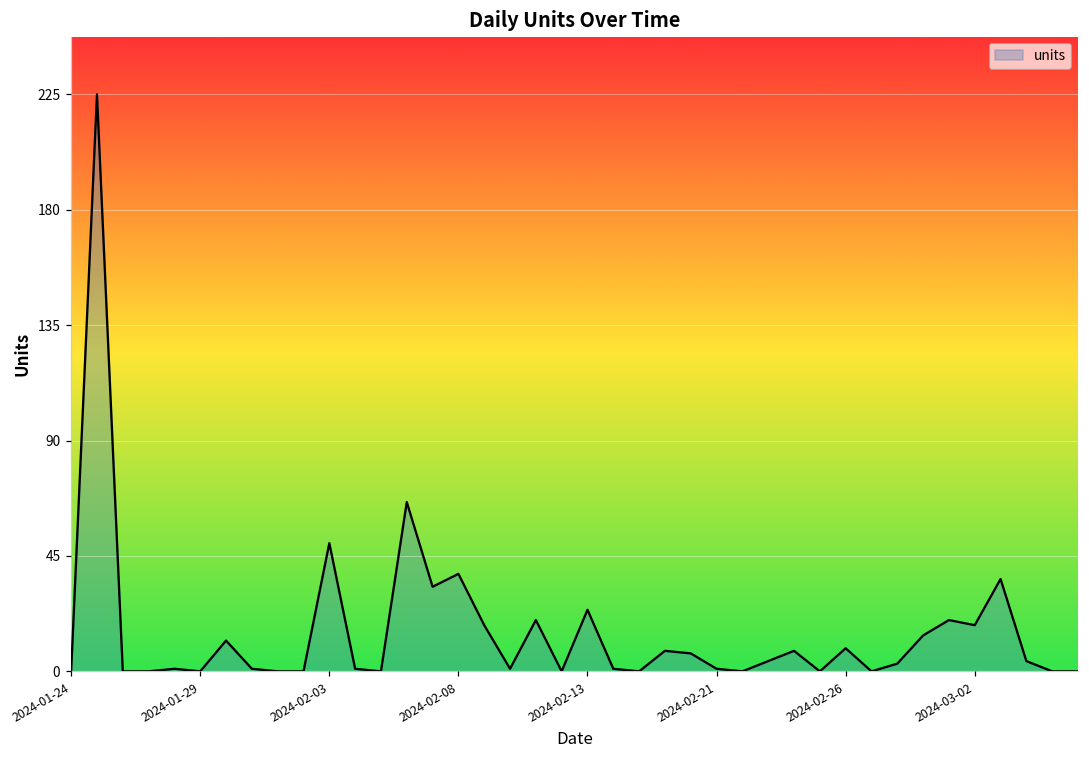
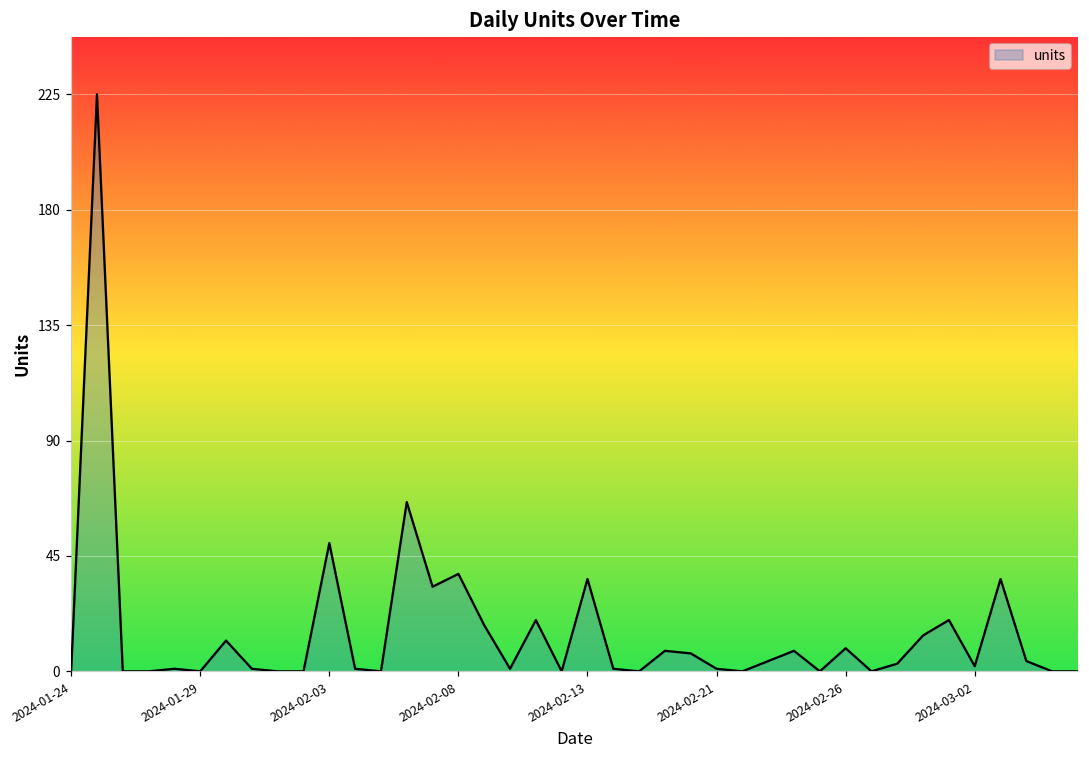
  {
    "2024-01-24": 0,
    "2024-01-29": 0,
    "2024-02-03": 50,
    "2024-02-08": 38,
-   "2024-02-13": 24,
+   "2024-02-13": 36,
    "2024-02-21": 1,
    "2024-02-26": 9,
-   "2024-03-02": 18
+   "2024-03-02": 2
  }
